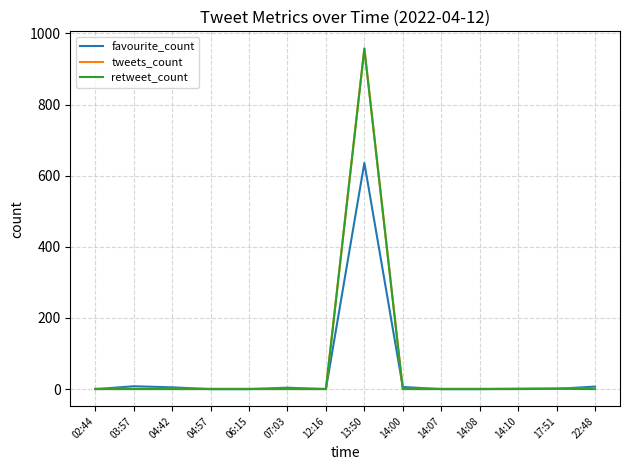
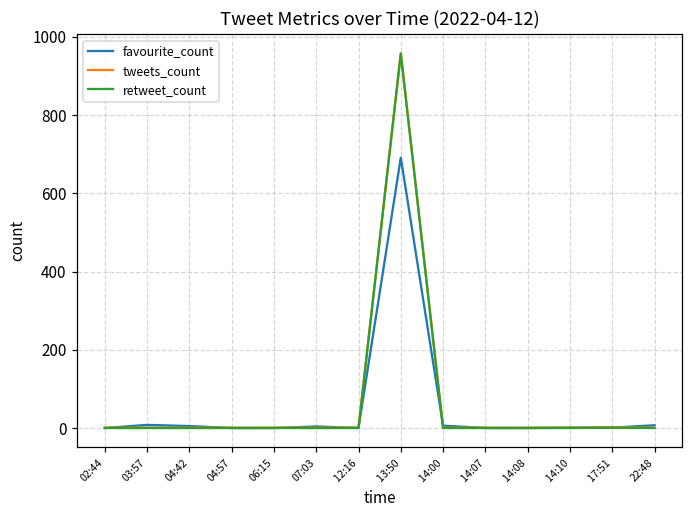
  {
    "favourite_count": {
-     "13:50": 640
+     "13:50": 690
    }
  }
